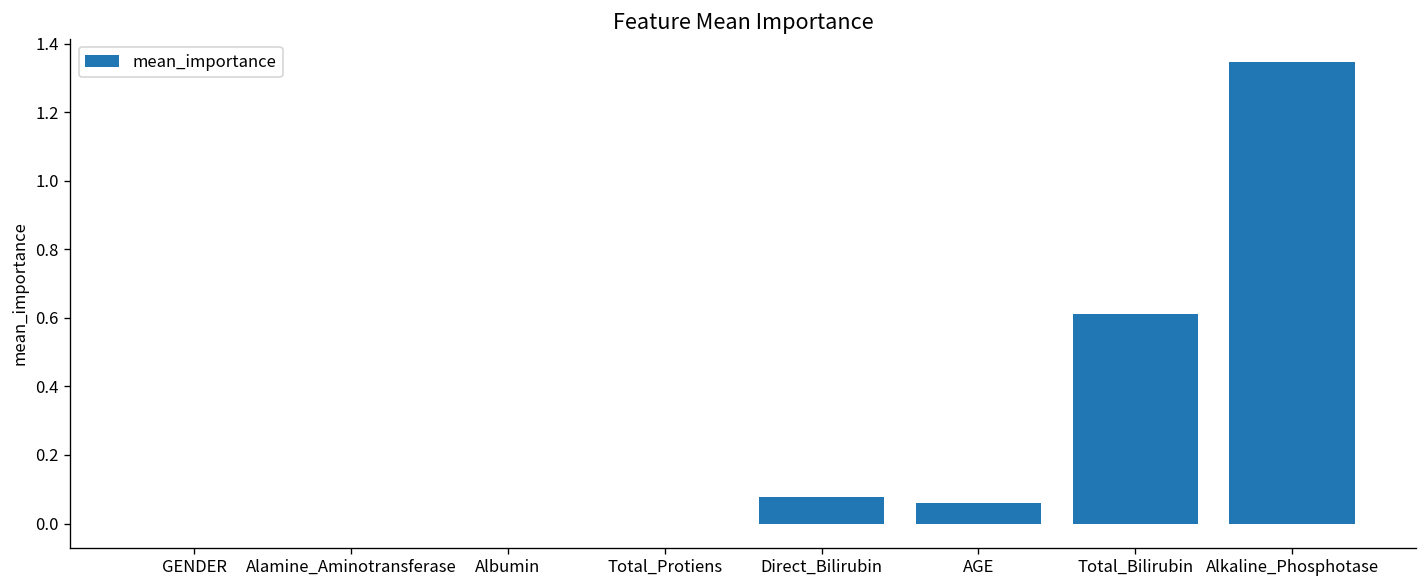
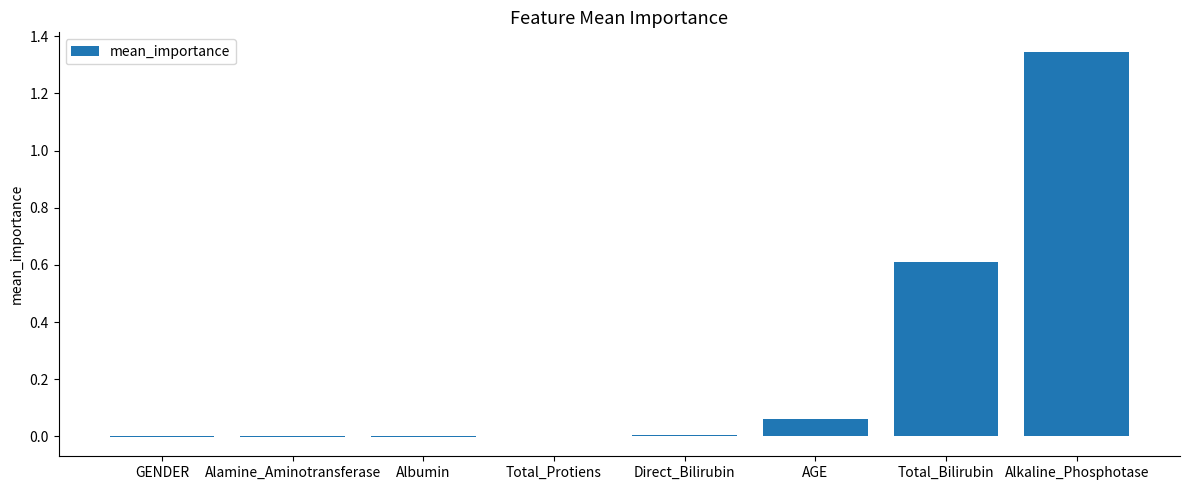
  {
-   "Direct_Bilirubin": 0.08,
+   "Direct_Bilirubin": 0.00,
    "AGE": 0.06,
    "Total_Bilirubin": 0.61,
    "Alkaline_Phosphotase": 1.35
  }
